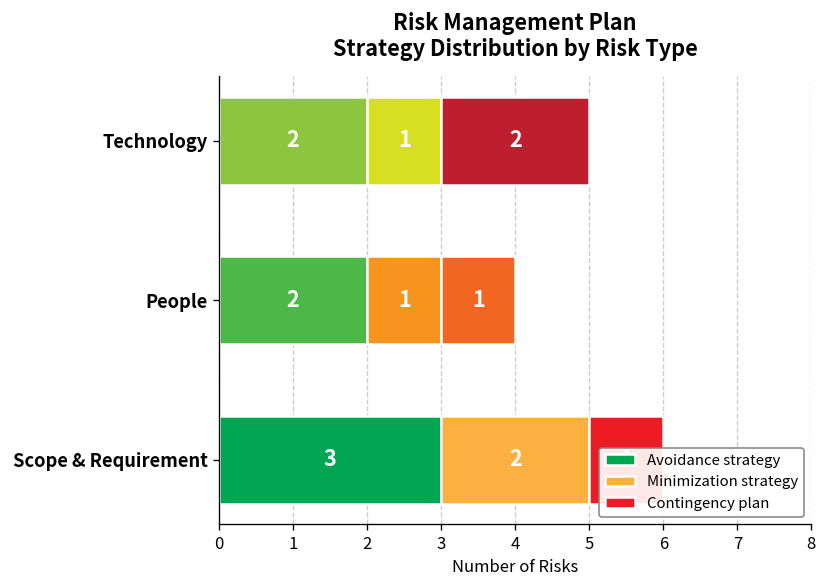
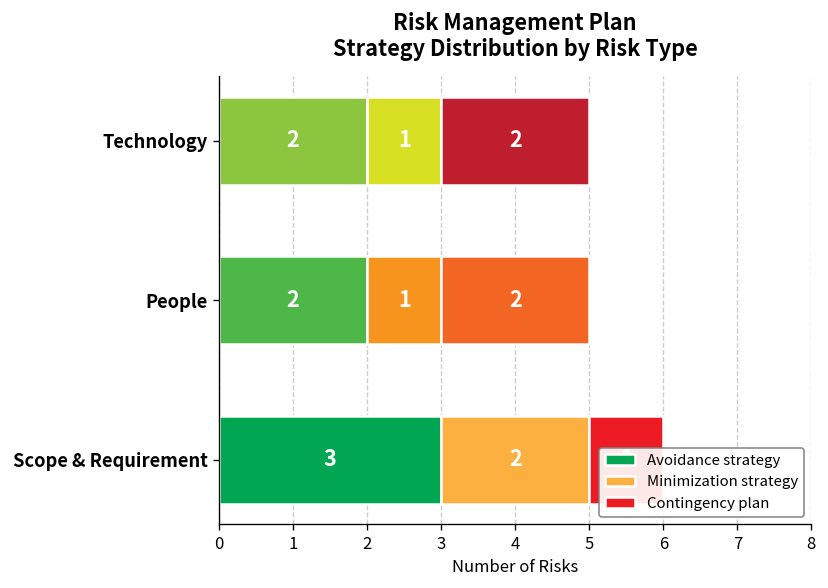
  {
    "Avoidance strategy": {
      "Technology": 2,
      "People": 2,
      "Scope & Requirement": 3
    },
    "Minimization strategy": {
      "Technology": 1,
      "People": 1,
      "Scope & Requirement": 2
    },
    "Contingency plan": {
      "Technology": 2,
-     "People": 1
+     "People": 2
    }
  }
